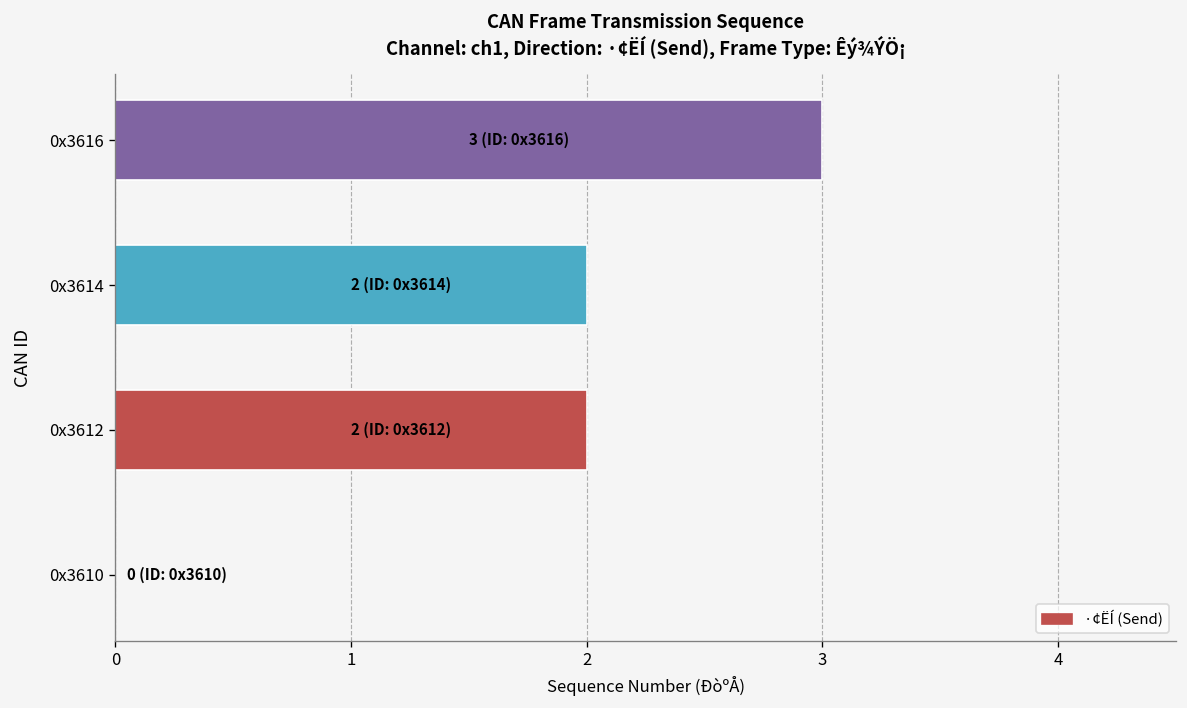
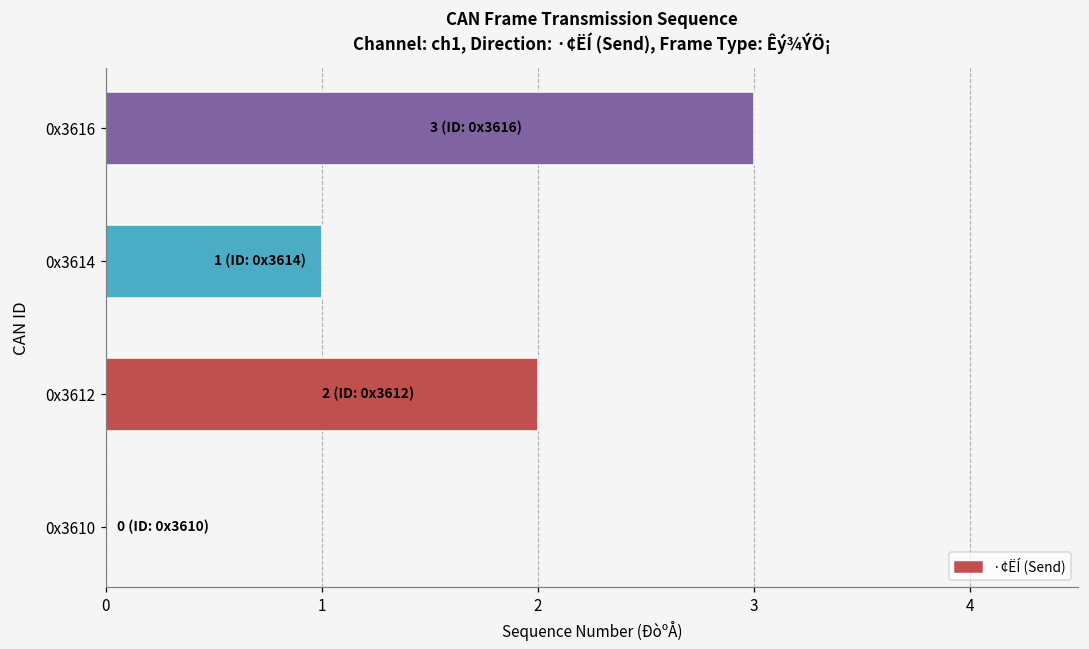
  {
    "0x3616": 3,
-   "0x3614": 2,
+   "0x3614": 1,
    "0x3612": 2,
    "0x3610": 0
  }
